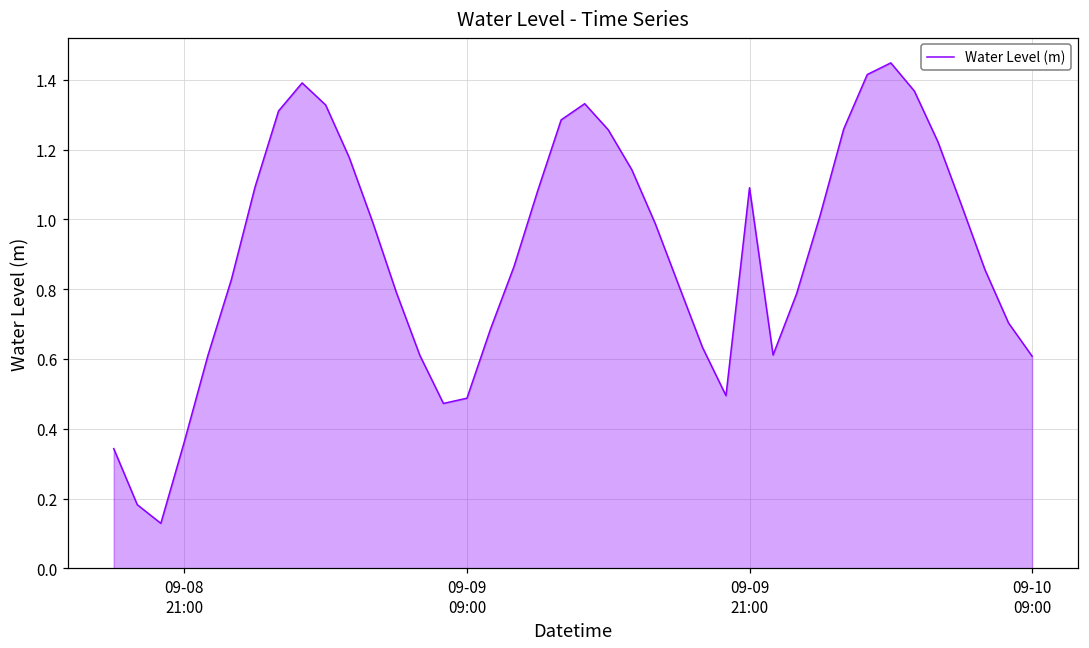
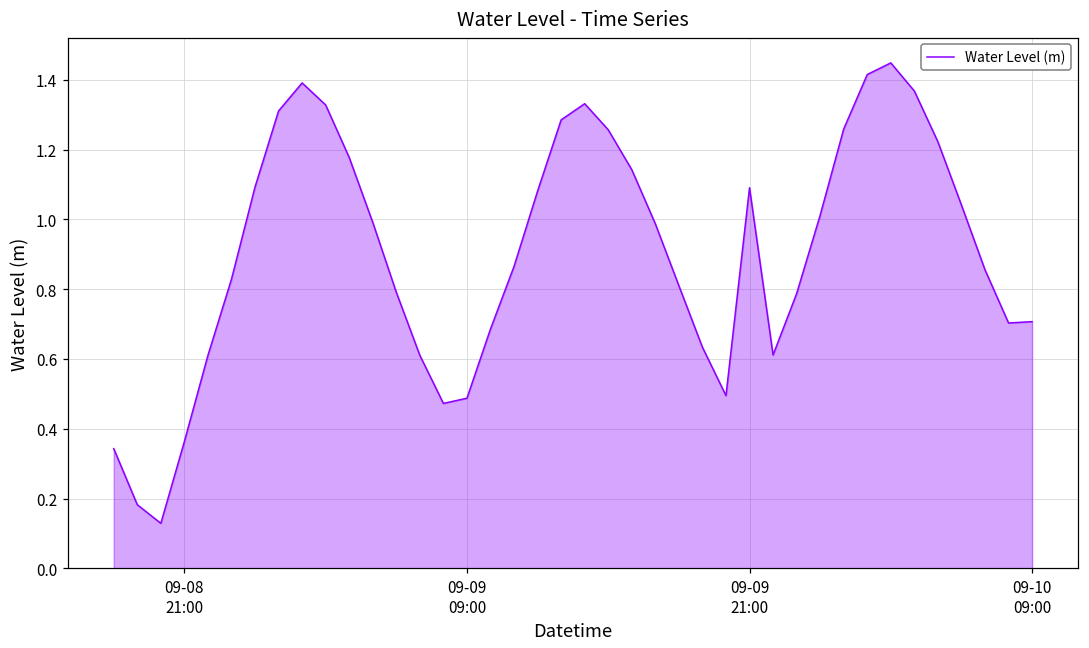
  {
    "09-08 21:00": 0.36,
    "09-09 09:00": 0.49,
    "09-09 21:00": 1.09,
-   "09-10 09:00": 0.61
+   "09-10 09:00": 0.71
  }
